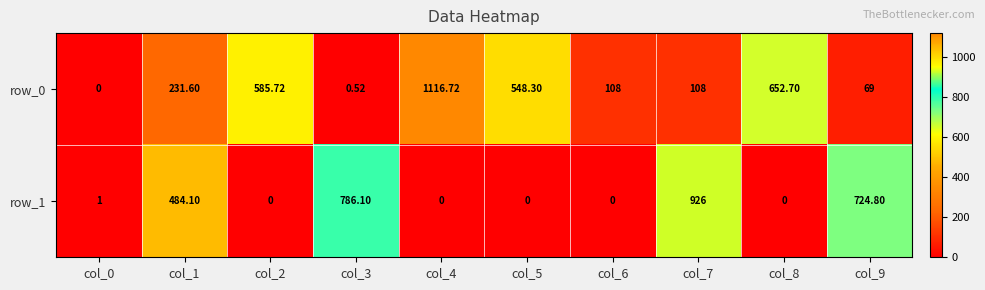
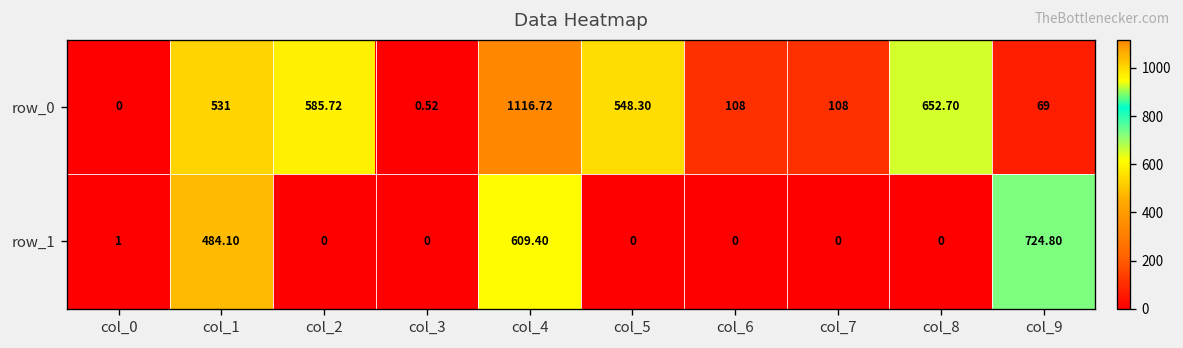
  {
    "row_0": {
      "col_0": 0,
-     "col_1": 231.60,
+     "col_1": 531,
      "col_2": 585.72,
      "col_3": 0.52,
      "col_4": 1116.72,
      "col_5": 548.30,
      "col_6": 108,
      "col_7": 108,
      "col_8": 652.70,
      "col_9": 69
    },
    "row_1": {
      "col_0": 1,
      "col_1": 484.10,
      "col_2": 0,
-     "col_3": 786.10,
-     "col_4": 0,
+     "col_3": 0,
+     "col_4": 609.40,
      "col_5": 0,
      "col_6": 0,
-     "col_7": 926,
+     "col_7": 0,
      "col_8": 0,
      "col_9": 724.80
    }
  }
